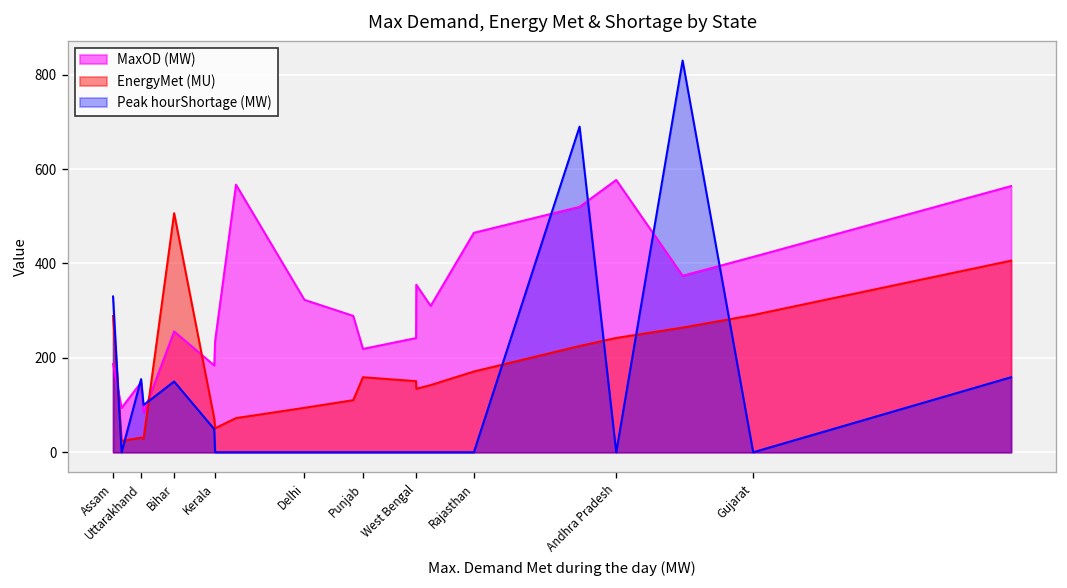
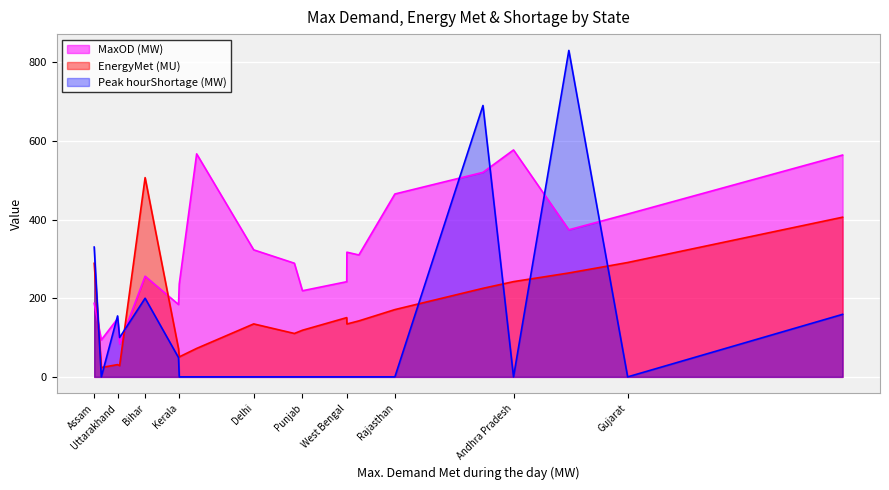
  {
    "MaxOD (MW)": {
      "Assam": 190,
      "Uttarakhand": 150,
      "Bihar": 260,
      "Kerala": 240,
      "Delhi": 320,
      "Punjab": 220,
-     "West Bengal": 360,
+     "West Bengal": 320,
      "Rajasthan": 470,
      "Andhra Pradesh": 580,
      "Gujarat": 410
    },
    "EnergyMet (MU)": {
      "Assam": 290,
      "Uttarakhand": 30,
      "Bihar": 510,
-     "Delhi": 90,
-     "Punjab": 160,
+     "Delhi": 130,
+     "Punjab": 120,
      "West Bengal": 130,
      "Rajasthan": 170,
      "Andhra Pradesh": 240,
      "Gujarat": 290
    },
    "Peak hourShortage (MW)": {
      "Assam": 330,
      "Uttarakhand": 160,
-     "Bihar": 150,
+     "Bihar": 200,
      "Kerala": 0,
      "Delhi": 0,
      "Punjab": 0,
      "West Bengal": 0,
      "Rajasthan": 0,
      "Andhra Pradesh": 0,
      "Gujarat": 0
    }
  }
